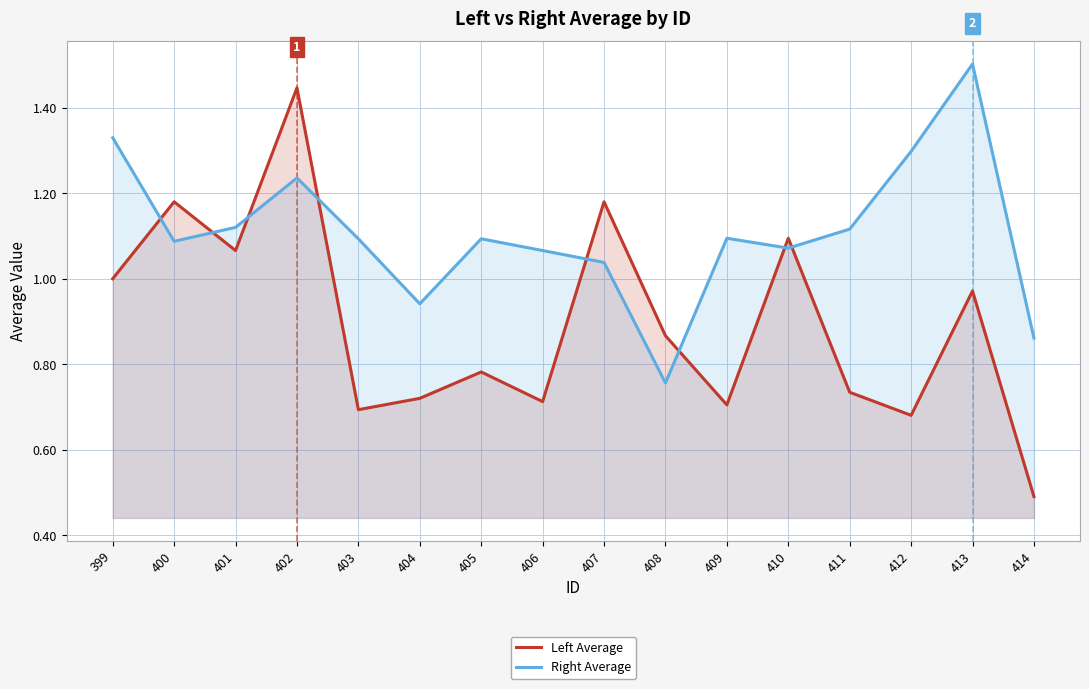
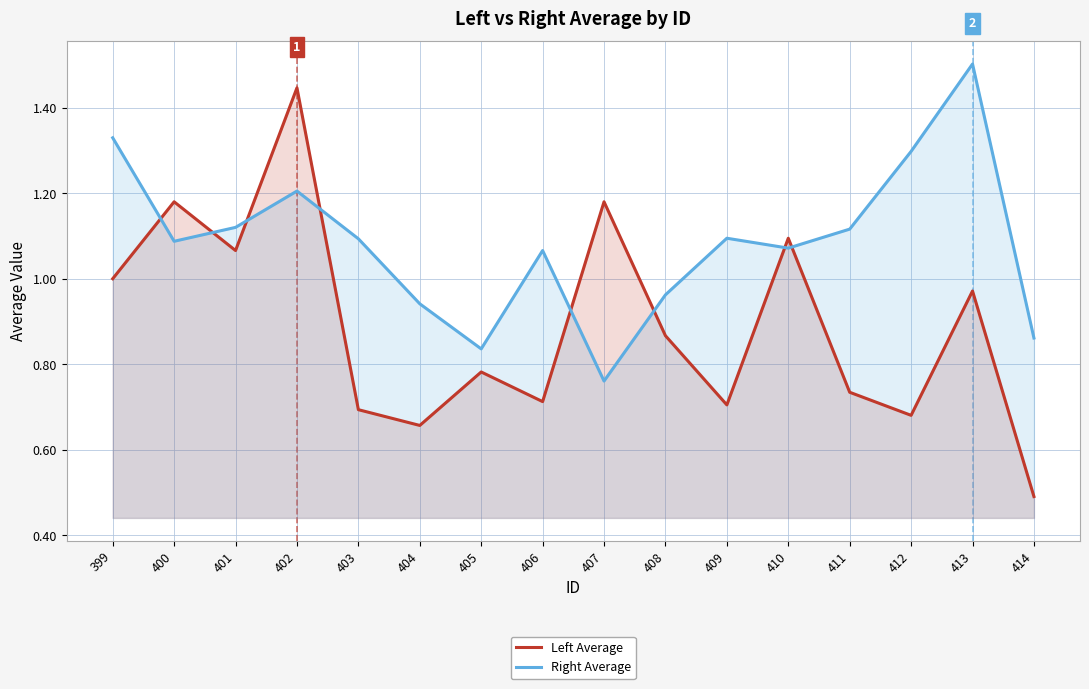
  {
    "Left Average": {
      "399": 1.00,
      "400": 1.18,
      "401": 1.07,
      "402": 1.45,
      "403": 0.69,
-     "404": 0.72,
+     "404": 0.66,
      "405": 0.78,
      "406": 0.71,
      "407": 1.18,
      "408": 0.87,
      "409": 0.71,
      "410": 1.10,
      "411": 0.73,
      "412": 0.68,
      "413": 0.97,
      "414": 0.49
    },
    "Right Average": {
      "399": 1.33,
      "400": 1.09,
      "401": 1.12,
-     "402": 1.24,
+     "402": 1.21,
      "403": 1.09,
      "404": 0.94,
-     "405": 1.09,
+     "405": 0.84,
      "406": 1.07,
-     "407": 1.04,
-     "408": 0.76,
+     "407": 0.76,
+     "408": 0.96,
      "409": 1.10,
      "410": 1.07,
      "411": 1.12,
      "412": 1.30,
      "413": 1.50,
      "414": 0.86
    }
  }
